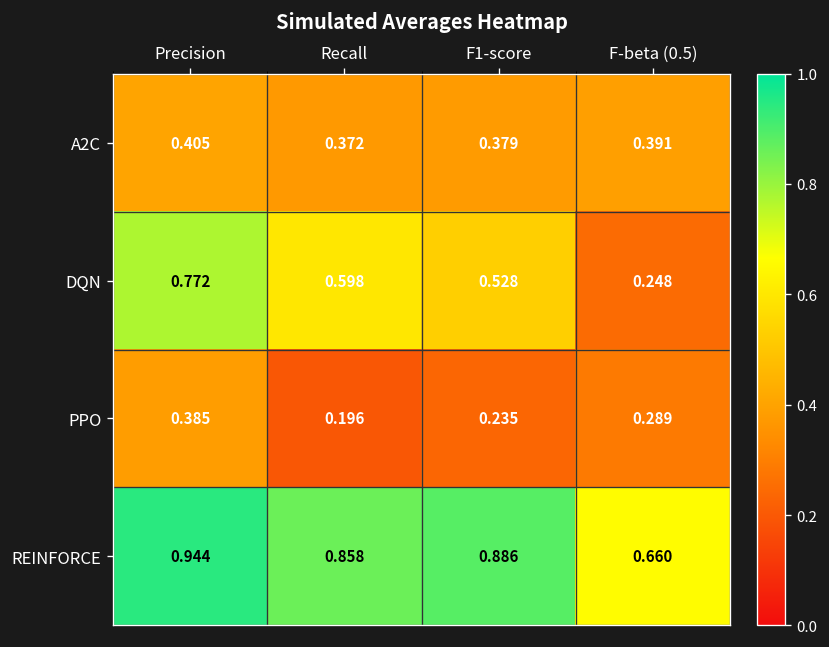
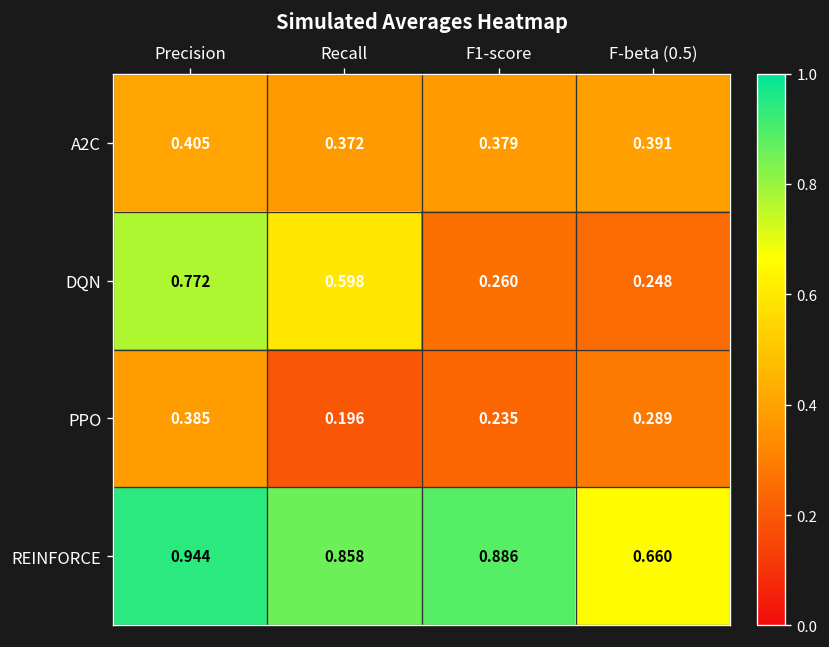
  {
    "A2C": {
      "Precision": 0.405,
      "Recall": 0.372,
      "F1-score": 0.379,
      "F-beta (0.5)": 0.391
    },
    "DQN": {
      "Precision": 0.772,
      "Recall": 0.598,
-     "F1-score": 0.528,
+     "F1-score": 0.260,
      "F-beta (0.5)": 0.248
    },
    "PPO": {
      "Precision": 0.385,
      "Recall": 0.196,
      "F1-score": 0.235,
      "F-beta (0.5)": 0.289
    },
    "REINFORCE": {
      "Precision": 0.944,
      "Recall": 0.858,
      "F1-score": 0.886,
      "F-beta (0.5)": 0.660
    }
  }
